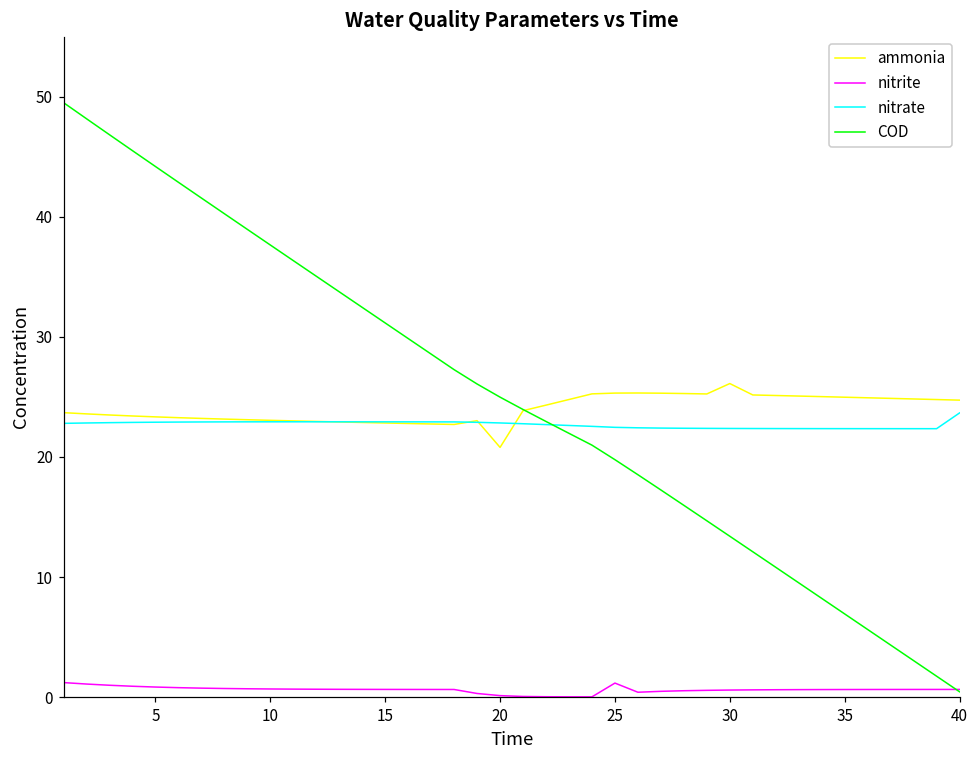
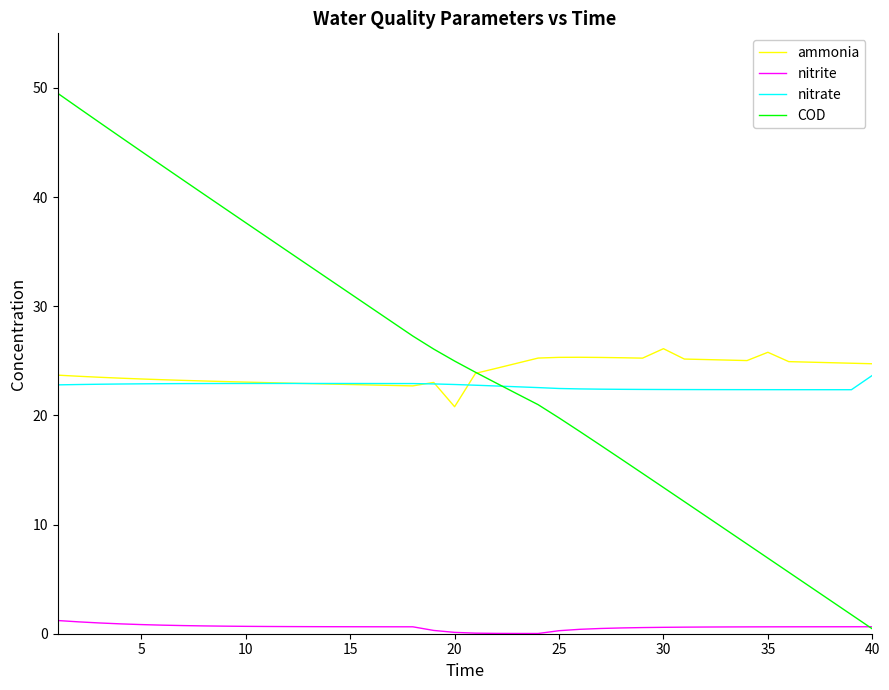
  {
    "ammonia": {
      "5": 23.3,
      "20": 20.8,
      "25": 25.3,
      "30": 26.1,
-     "35": 25.0,
+     "35": 25.8,
      "40": 24.7
    },
    "nitrite": {
      "5": 0.8,
      "10": 0.7,
      "15": 0.6,
      "20": 0.1,
-     "25": 1.2,
+     "25": 0.3,
      "30": 0.6,
      "35": 0.6
    },
    "nitrate": {
      "5": 22.9,
      "20": 22.8,
      "25": 22.5,
      "30": 22.4,
      "35": 22.4,
      "40": 23.7
    },
    "COD": {
      "5": 44.2,
      "10": 37.6,
      "15": 31.2,
      "20": 25.0,
      "25": 19.8,
      "30": 13.4,
      "35": 6.9
    }
  }
